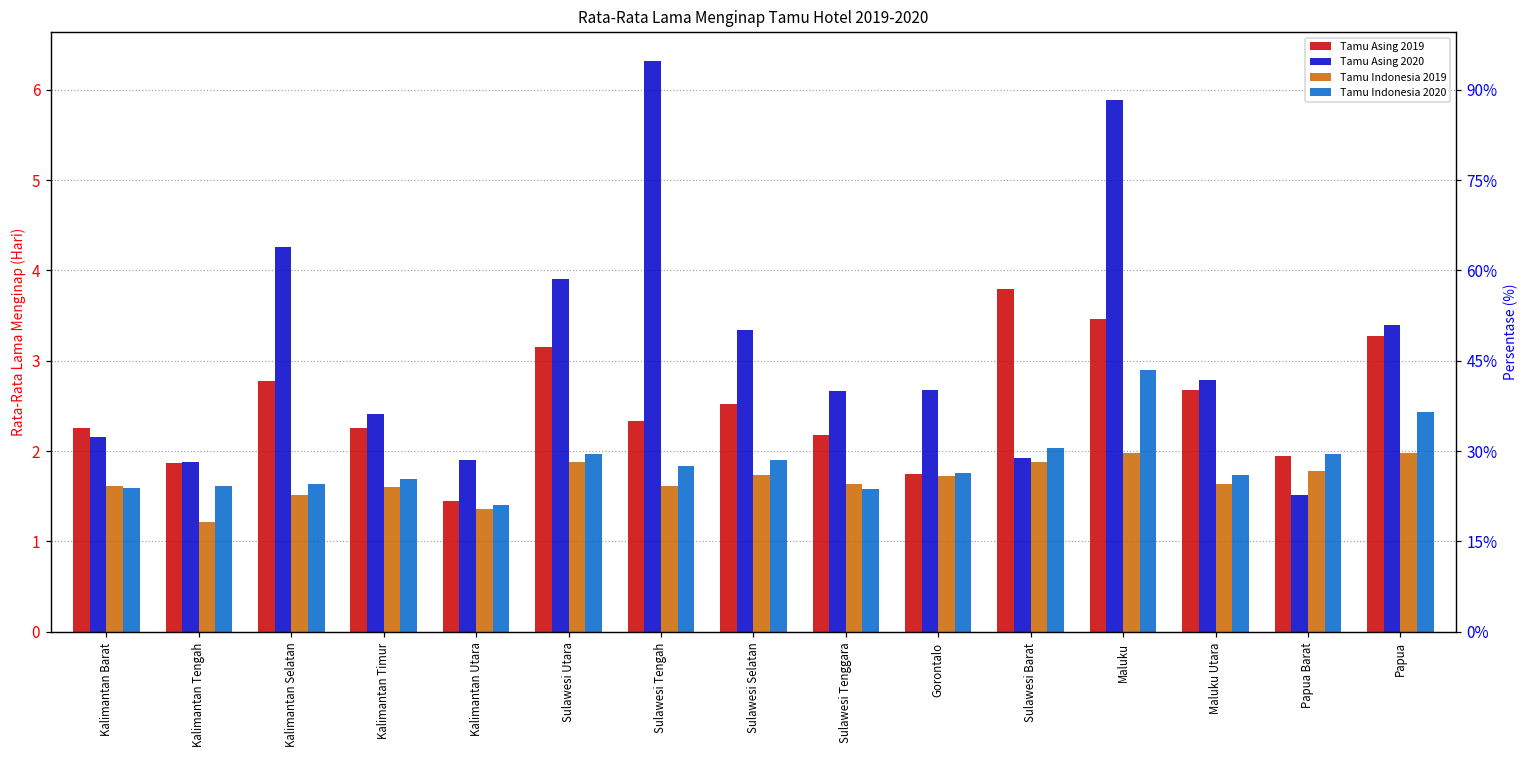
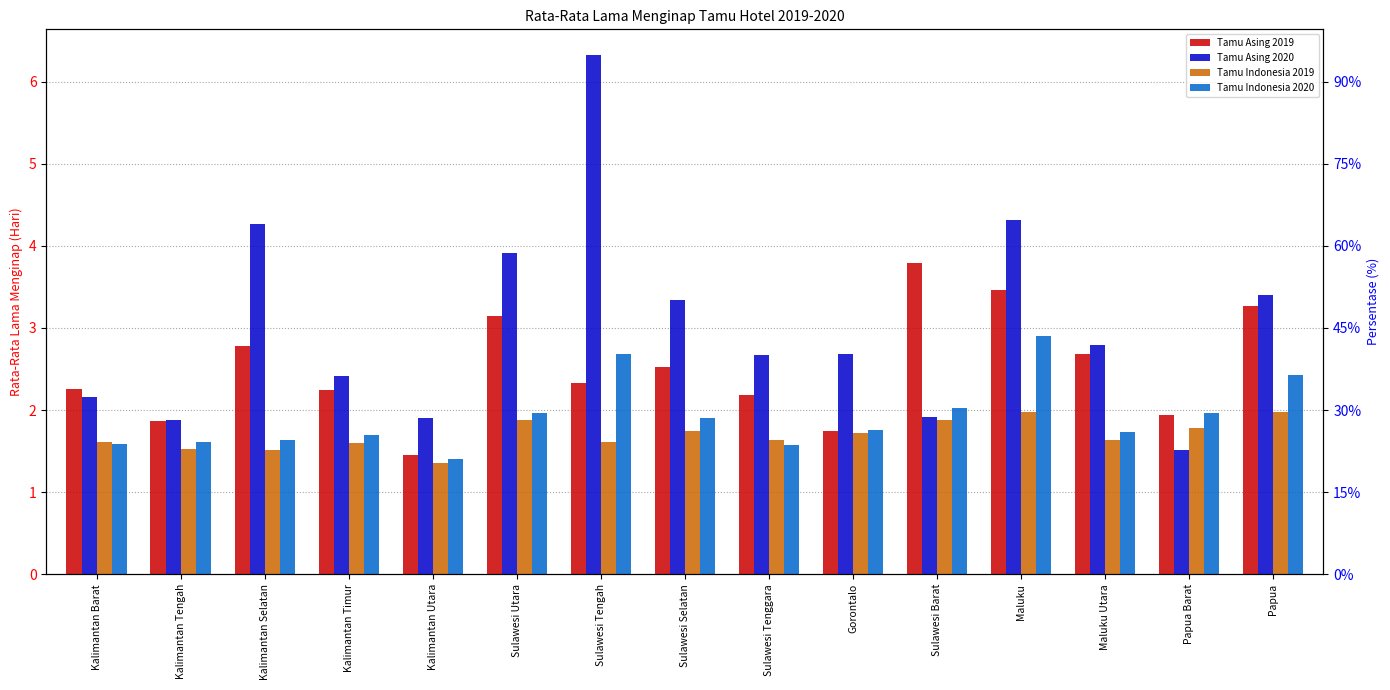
  {
    "Tamu Asing 2019": {
      "Kalimantan Barat": 2.3,
      "Kalimantan Tengah": 1.9,
      "Kalimantan Selatan": 2.8,
      "Kalimantan Timur": 2.3,
      "Kalimantan Utara": 1.5,
      "Sulawesi Utara": 3.2,
      "Sulawesi Tengah": 2.3,
      "Sulawesi Selatan": 2.5,
      "Sulawesi Tenggara": 2.2,
      "Gorontalo": 1.8,
      "Sulawesi Barat": 3.8,
      "Maluku": 3.5,
      "Maluku Utara": 2.7,
      "Papua Barat": 1.9,
      "Papua": 3.3
    },
    "Tamu Asing 2020": {
      "Kalimantan Barat": 2.2,
      "Kalimantan Tengah": 1.9,
      "Kalimantan Selatan": 4.3,
      "Kalimantan Timur": 2.4,
      "Kalimantan Utara": 1.9,
      "Sulawesi Utara": 3.9,
      "Sulawesi Tengah": 6.3,
      "Sulawesi Selatan": 3.3,
      "Sulawesi Tenggara": 2.7,
      "Gorontalo": 2.7,
      "Sulawesi Barat": 1.9,
-     "Maluku": 5.9,
+     "Maluku": 4.3,
      "Maluku Utara": 2.8,
      "Papua Barat": 1.5,
      "Papua": 3.4
    },
    "Tamu Indonesia 2019": {
      "Kalimantan Barat": 1.6,
-     "Kalimantan Tengah": 1.2,
+     "Kalimantan Tengah": 1.5,
      "Kalimantan Selatan": 1.5,
      "Kalimantan Timur": 1.6,
      "Kalimantan Utara": 1.4,
      "Sulawesi Utara": 1.9,
      "Sulawesi Tengah": 1.6,
      "Sulawesi Selatan": 1.7,
      "Sulawesi Tenggara": 1.6,
      "Gorontalo": 1.7,
      "Sulawesi Barat": 1.9,
      "Maluku": 2.0,
      "Maluku Utara": 1.6,
      "Papua Barat": 1.8,
      "Papua": 2.0
    },
    "Tamu Indonesia 2020": {
      "Kalimantan Barat": 1.6,
      "Kalimantan Tengah": 1.6,
      "Kalimantan Selatan": 1.6,
      "Kalimantan Timur": 1.7,
      "Kalimantan Utara": 1.4,
      "Sulawesi Utara": 2.0,
-     "Sulawesi Tengah": 1.8,
+     "Sulawesi Tengah": 2.7,
      "Sulawesi Selatan": 1.9,
      "Sulawesi Tenggara": 1.6,
      "Gorontalo": 1.8,
      "Sulawesi Barat": 2.0,
      "Maluku": 2.9,
      "Maluku Utara": 1.7,
      "Papua Barat": 2.0,
      "Papua": 2.4
    }
  }
